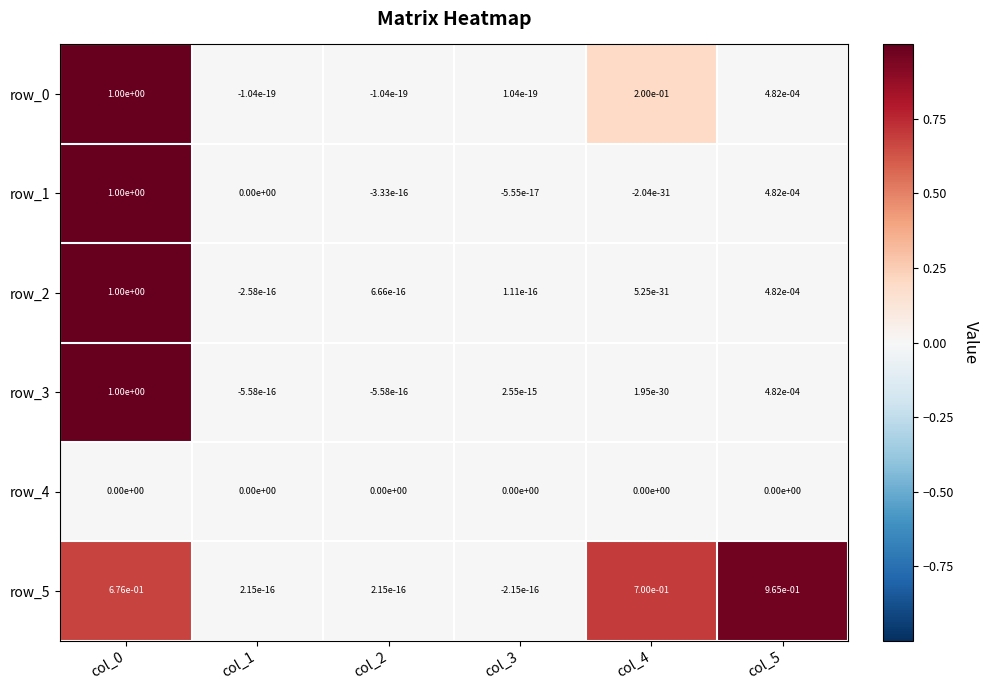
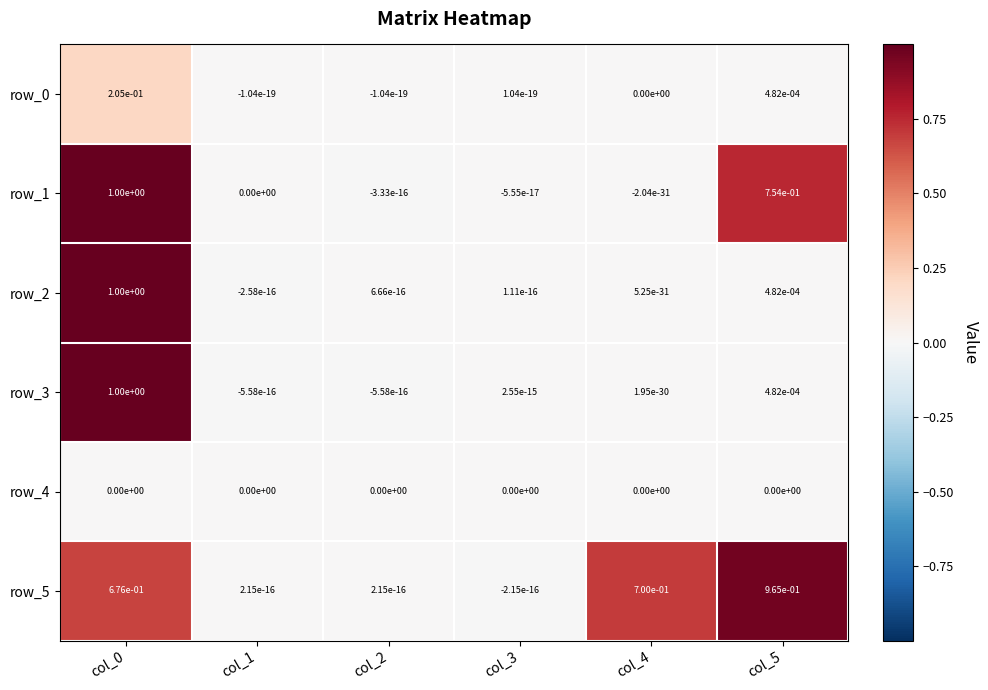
  {
    "row_0": {
-     "col_0": "1.00e+00",
+     "col_0": "2.05e-01",
      "col_1": "-1.04e-19",
      "col_2": "-1.04e-19",
      "col_3": "1.04e-19",
-     "col_4": "2.00e-01",
+     "col_4": "0.00e+00",
      "col_5": "4.82e-04"
    },
    "row_1": {
      "col_0": "1.00e+00",
      "col_1": "0.00e+00",
      "col_2": "-3.33e-16",
      "col_3": "-5.55e-17",
      "col_4": "-2.04e-31",
-     "col_5": "4.82e-04"
+     "col_5": "7.54e-01"
    },
    "row_2": {
      "col_0": "1.00e+00",
      "col_1": "-2.58e-16",
      "col_2": "6.66e-16",
      "col_3": "1.11e-16",
      "col_4": "5.25e-31",
      "col_5": "4.82e-04"
    },
    "row_3": {
      "col_0": "1.00e+00",
      "col_1": "-5.58e-16",
      "col_2": "-5.58e-16",
      "col_3": "2.55e-15",
      "col_4": "1.95e-30",
      "col_5": "4.82e-04"
    },
    "row_4": {
      "col_0": "0.00e+00",
      "col_1": "0.00e+00",
      "col_2": "0.00e+00",
      "col_3": "0.00e+00",
      "col_4": "0.00e+00",
      "col_5": "0.00e+00"
    },
    "row_5": {
      "col_0": "6.76e-01",
      "col_1": "2.15e-16",
      "col_2": "2.15e-16",
      "col_3": "-2.15e-16",
      "col_4": "7.00e-01",
      "col_5": "9.65e-01"
    }
  }
